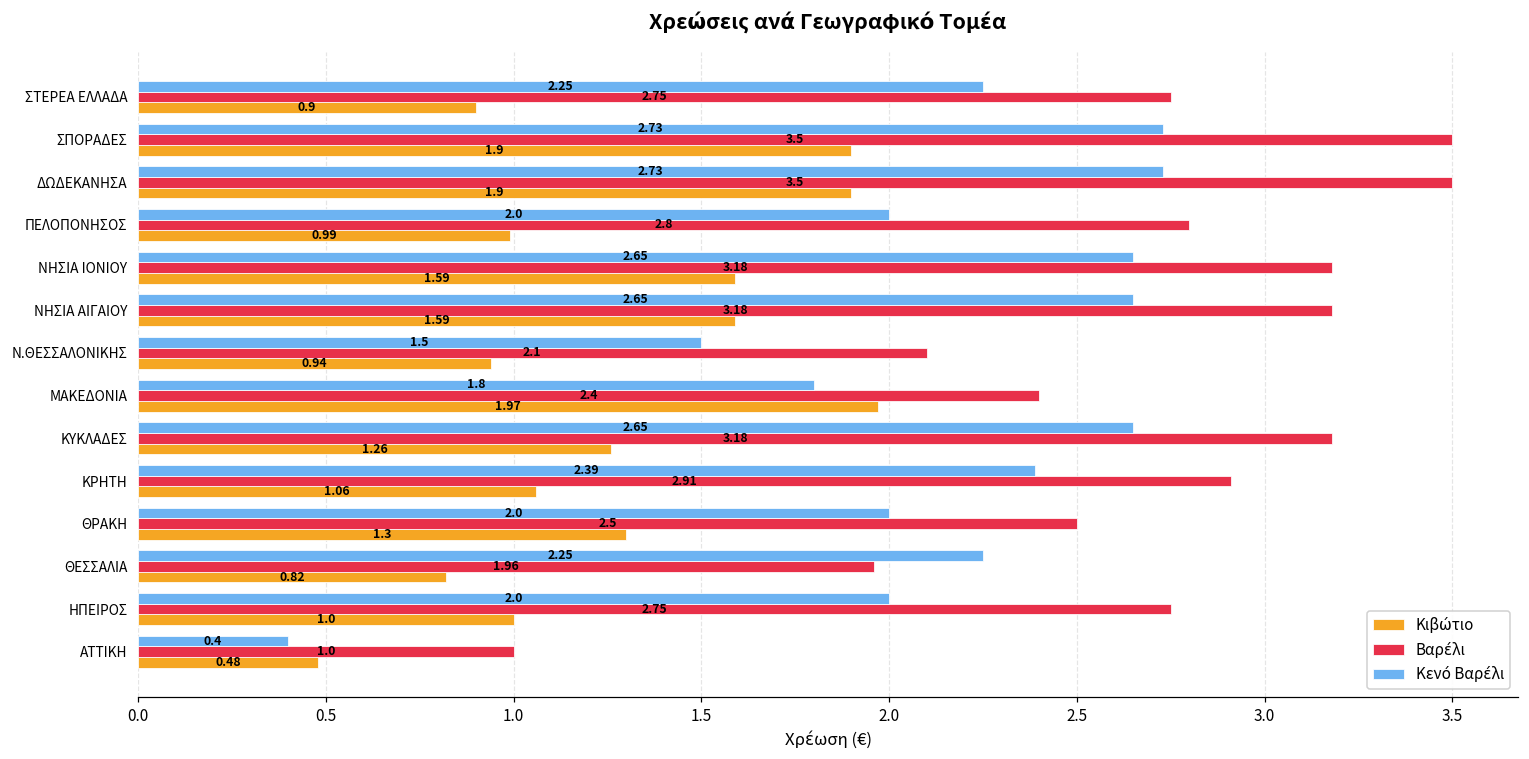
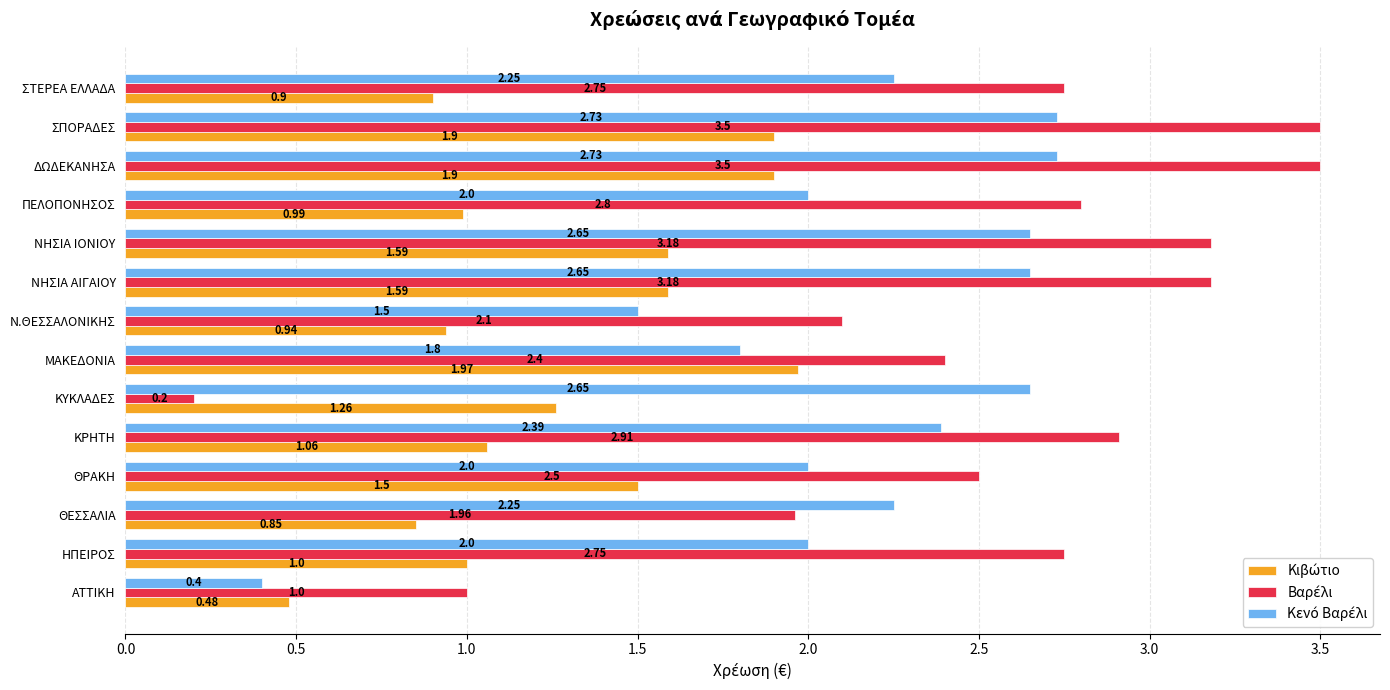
  {
    "Κιβώτιο": {
      "ΣΤΕΡΕΑ ΕΛΛΑΔΑ": 0.9,
      "ΣΠΟΡΑΔΕΣ": 1.9,
      "ΔΩΔΕΚΑΝΗΣΑ": 1.9,
      "ΠΕΛΟΠΟΝΗΣΟΣ": 0.99,
      "ΝΗΣΙΑ ΙΟΝΙΟΥ": 1.59,
      "ΝΗΣΙΑ ΑΙΓΑΙΟΥ": 1.59,
      "Ν.ΘΕΣΣΑΛΟΝΙΚΗΣ": 0.94,
      "ΜΑΚΕΔΟΝΙΑ": 1.97,
      "ΚΥΚΛΑΔΕΣ": 1.26,
      "ΚΡΗΤΗ": 1.06,
-     "ΘΡΑΚΗ": 1.3,
-     "ΘΕΣΣΑΛΙΑ": 0.82,
+     "ΘΡΑΚΗ": 1.5,
+     "ΘΕΣΣΑΛΙΑ": 0.85,
      "ΗΠΕΙΡΟΣ": 1.0,
      "ΑΤΤΙΚΗ": 0.48
    },
    "Βαρέλι": {
      "ΣΤΕΡΕΑ ΕΛΛΑΔΑ": 2.75,
      "ΣΠΟΡΑΔΕΣ": 3.5,
      "ΔΩΔΕΚΑΝΗΣΑ": 3.5,
      "ΠΕΛΟΠΟΝΗΣΟΣ": 2.8,
      "ΝΗΣΙΑ ΙΟΝΙΟΥ": 3.18,
      "ΝΗΣΙΑ ΑΙΓΑΙΟΥ": 3.18,
      "Ν.ΘΕΣΣΑΛΟΝΙΚΗΣ": 2.1,
      "ΜΑΚΕΔΟΝΙΑ": 2.4,
-     "ΚΥΚΛΑΔΕΣ": 3.18,
+     "ΚΥΚΛΑΔΕΣ": 0.2,
      "ΚΡΗΤΗ": 2.91,
      "ΘΡΑΚΗ": 2.5,
      "ΘΕΣΣΑΛΙΑ": 1.96,
      "ΗΠΕΙΡΟΣ": 2.75,
      "ΑΤΤΙΚΗ": 1.0
    },
    "Κενό Βαρέλι": {
      "ΣΤΕΡΕΑ ΕΛΛΑΔΑ": 2.25,
      "ΣΠΟΡΑΔΕΣ": 2.73,
      "ΔΩΔΕΚΑΝΗΣΑ": 2.73,
      "ΠΕΛΟΠΟΝΗΣΟΣ": 2.0,
      "ΝΗΣΙΑ ΙΟΝΙΟΥ": 2.65,
      "ΝΗΣΙΑ ΑΙΓΑΙΟΥ": 2.65,
      "Ν.ΘΕΣΣΑΛΟΝΙΚΗΣ": 1.5,
      "ΜΑΚΕΔΟΝΙΑ": 1.8,
      "ΚΥΚΛΑΔΕΣ": 2.65,
      "ΚΡΗΤΗ": 2.39,
      "ΘΡΑΚΗ": 2.0,
      "ΘΕΣΣΑΛΙΑ": 2.25,
      "ΗΠΕΙΡΟΣ": 2.0,
      "ΑΤΤΙΚΗ": 0.4
    }
  }
